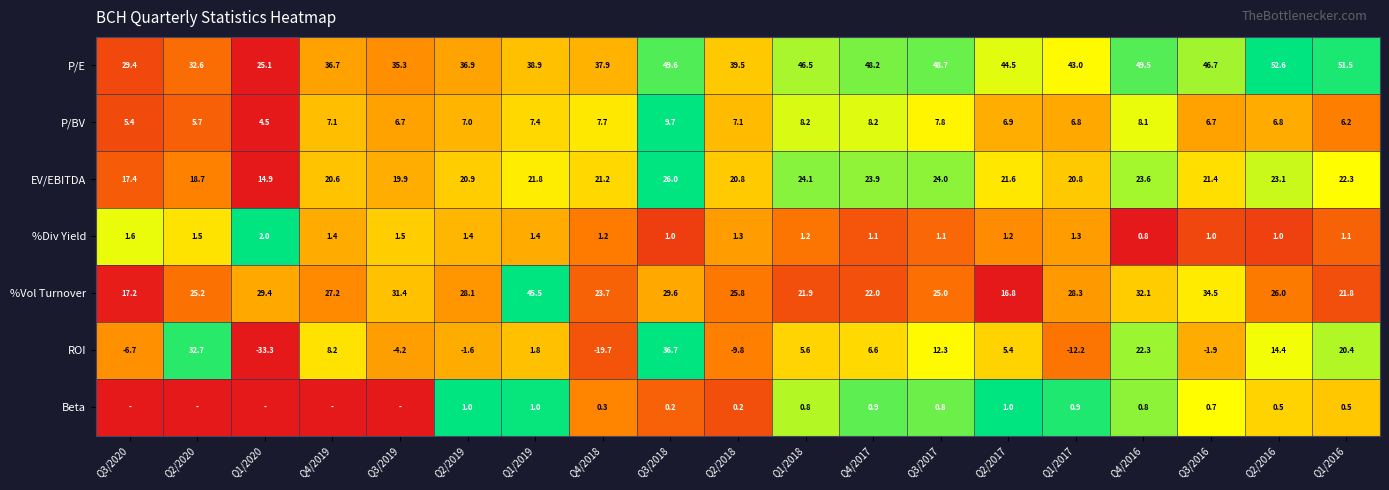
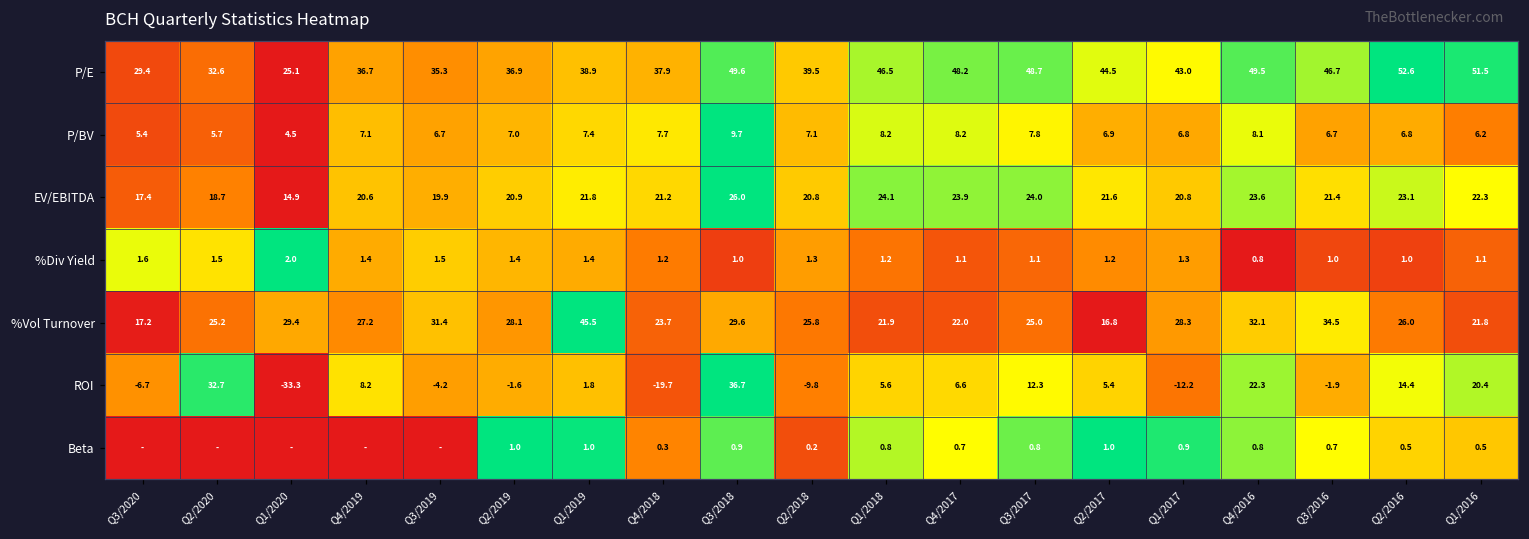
  {
    "P/E": {
      "Q3/2020": 29.4,
      "Q2/2020": 32.6,
      "Q1/2020": 25.1,
      "Q4/2019": 36.7,
      "Q3/2019": 35.3,
      "Q2/2019": 36.9,
      "Q1/2019": 38.9,
      "Q4/2018": 37.9,
      "Q3/2018": 49.6,
      "Q2/2018": 39.5,
      "Q1/2018": 46.5,
      "Q4/2017": 48.2,
      "Q3/2017": 48.7,
      "Q2/2017": 44.5,
      "Q1/2017": 43.0,
      "Q4/2016": 49.5,
      "Q3/2016": 46.7,
      "Q2/2016": 52.6,
      "Q1/2016": 51.5
    },
    "P/BV": {
      "Q3/2020": 5.4,
      "Q2/2020": 5.7,
      "Q1/2020": 4.5,
      "Q4/2019": 7.1,
      "Q3/2019": 6.7,
      "Q2/2019": 7.0,
      "Q1/2019": 7.4,
      "Q4/2018": 7.7,
      "Q3/2018": 9.7,
      "Q2/2018": 7.1,
      "Q1/2018": 8.2,
      "Q4/2017": 8.2,
      "Q3/2017": 7.8,
      "Q2/2017": 6.9,
      "Q1/2017": 6.8,
      "Q4/2016": 8.1,
      "Q3/2016": 6.7,
      "Q2/2016": 6.8,
      "Q1/2016": 6.2
    },
    "EV/EBITDA": {
      "Q3/2020": 17.4,
      "Q2/2020": 18.7,
      "Q1/2020": 14.9,
      "Q4/2019": 20.6,
      "Q3/2019": 19.9,
      "Q2/2019": 20.9,
      "Q1/2019": 21.8,
      "Q4/2018": 21.2,
      "Q3/2018": 26.0,
      "Q2/2018": 20.8,
      "Q1/2018": 24.1,
      "Q4/2017": 23.9,
      "Q3/2017": 24.0,
      "Q2/2017": 21.6,
      "Q1/2017": 20.8,
      "Q4/2016": 23.6,
      "Q3/2016": 21.4,
      "Q2/2016": 23.1,
      "Q1/2016": 22.3
    },
    "%Div Yield": {
      "Q3/2020": 1.6,
      "Q2/2020": 1.5,
      "Q1/2020": 2.0,
      "Q4/2019": 1.4,
      "Q3/2019": 1.5,
      "Q2/2019": 1.4,
      "Q1/2019": 1.4,
      "Q4/2018": 1.2,
      "Q3/2018": 1.0,
      "Q2/2018": 1.3,
      "Q1/2018": 1.2,
      "Q4/2017": 1.1,
      "Q3/2017": 1.1,
      "Q2/2017": 1.2,
      "Q1/2017": 1.3,
      "Q4/2016": 0.8,
      "Q3/2016": 1.0,
      "Q2/2016": 1.0,
      "Q1/2016": 1.1
    },
    "%Vol Turnover": {
      "Q3/2020": 17.2,
      "Q2/2020": 25.2,
      "Q1/2020": 29.4,
      "Q4/2019": 27.2,
      "Q3/2019": 31.4,
      "Q2/2019": 28.1,
      "Q1/2019": 45.5,
      "Q4/2018": 23.7,
      "Q3/2018": 29.6,
      "Q2/2018": 25.8,
      "Q1/2018": 21.9,
      "Q4/2017": 22.0,
      "Q3/2017": 25.0,
      "Q2/2017": 16.8,
      "Q1/2017": 28.3,
      "Q4/2016": 32.1,
      "Q3/2016": 34.5,
      "Q2/2016": 26.0,
      "Q1/2016": 21.8
    },
    "ROI": {
      "Q3/2020": -6.7,
      "Q2/2020": 32.7,
      "Q1/2020": -33.3,
      "Q4/2019": 8.2,
      "Q3/2019": -4.2,
      "Q2/2019": -1.6,
      "Q1/2019": 1.8,
      "Q4/2018": -19.7,
      "Q3/2018": 36.7,
      "Q2/2018": -9.8,
      "Q1/2018": 5.6,
      "Q4/2017": 6.6,
      "Q3/2017": 12.3,
      "Q2/2017": 5.4,
      "Q1/2017": -12.2,
      "Q4/2016": 22.3,
      "Q3/2016": -1.9,
      "Q2/2016": 14.4,
      "Q1/2016": 20.4
    },
    "Beta": {
      "Q2/2019": 1.0,
      "Q1/2019": 1.0,
      "Q4/2018": 0.3,
-     "Q3/2018": 0.2,
+     "Q3/2018": 0.9,
      "Q2/2018": 0.2,
      "Q1/2018": 0.8,
-     "Q4/2017": 0.9,
+     "Q4/2017": 0.7,
      "Q3/2017": 0.8,
      "Q2/2017": 1.0,
      "Q1/2017": 0.9,
      "Q4/2016": 0.8,
      "Q3/2016": 0.7,
      "Q2/2016": 0.5,
      "Q1/2016": 0.5
    }
  }
